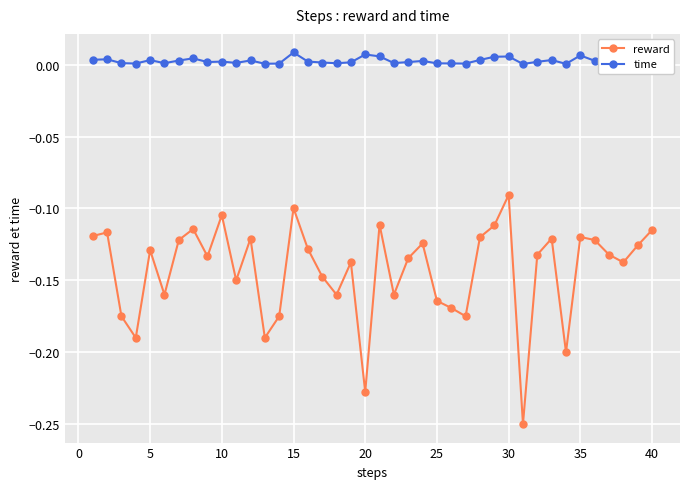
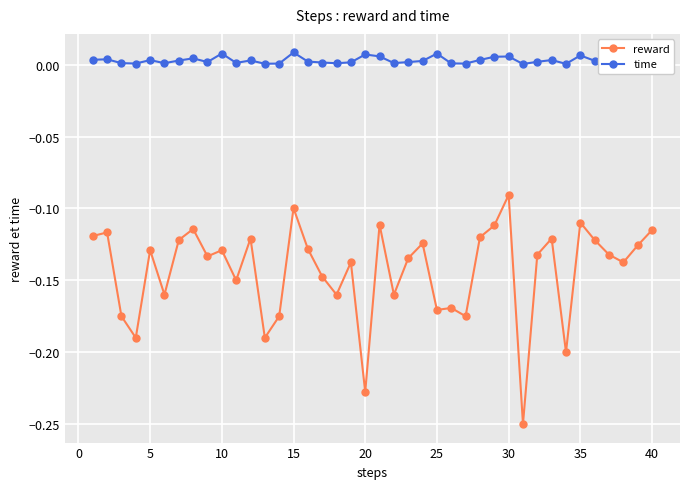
  {
    "reward": {
      "5": -0.129,
-     "10": -0.105,
+     "10": -0.129,
      "15": -0.100,
      "20": -0.228,
-     "25": -0.164,
+     "25": -0.171,
      "30": -0.091,
-     "35": -0.120,
+     "35": -0.110,
      "40": -0.115
    },
    "time": {
      "5": 0.003,
-     "10": 0.002,
+     "10": 0.008,
      "15": 0.009,
      "20": 0.007,
-     "25": 0.001,
+     "25": 0.008,
      "30": 0.006,
      "35": 0.007
    }
  }
